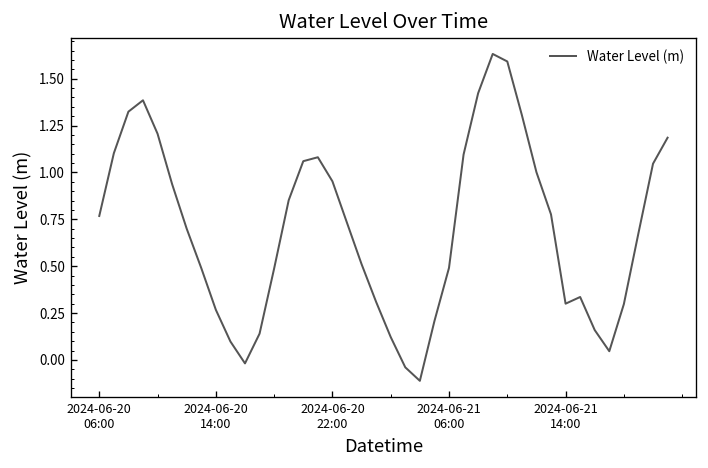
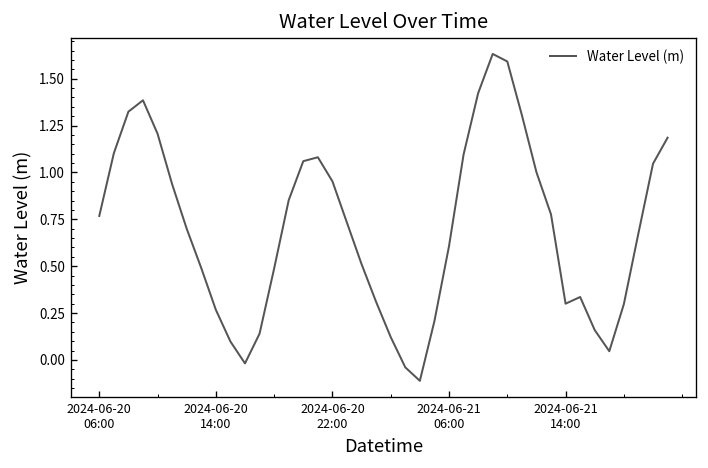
  {
    "2024-06-20 06:00": 0.77,
    "2024-06-20 14:00": 0.27,
    "2024-06-20 22:00": 0.95,
-   "2024-06-21 06:00": 0.49,
+   "2024-06-21 06:00": 0.61,
    "2024-06-21 14:00": 0.30
  }
